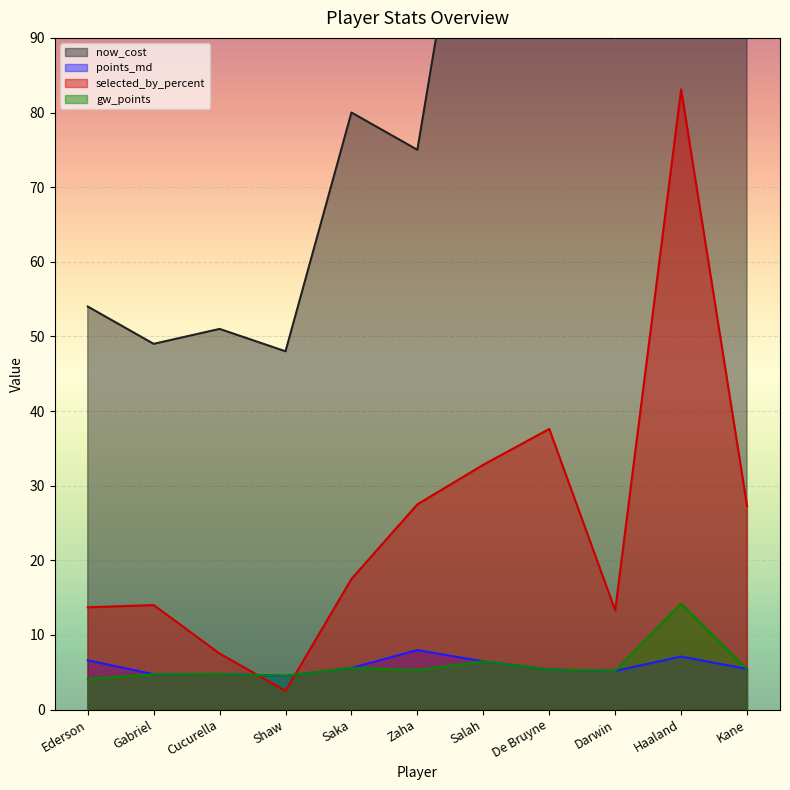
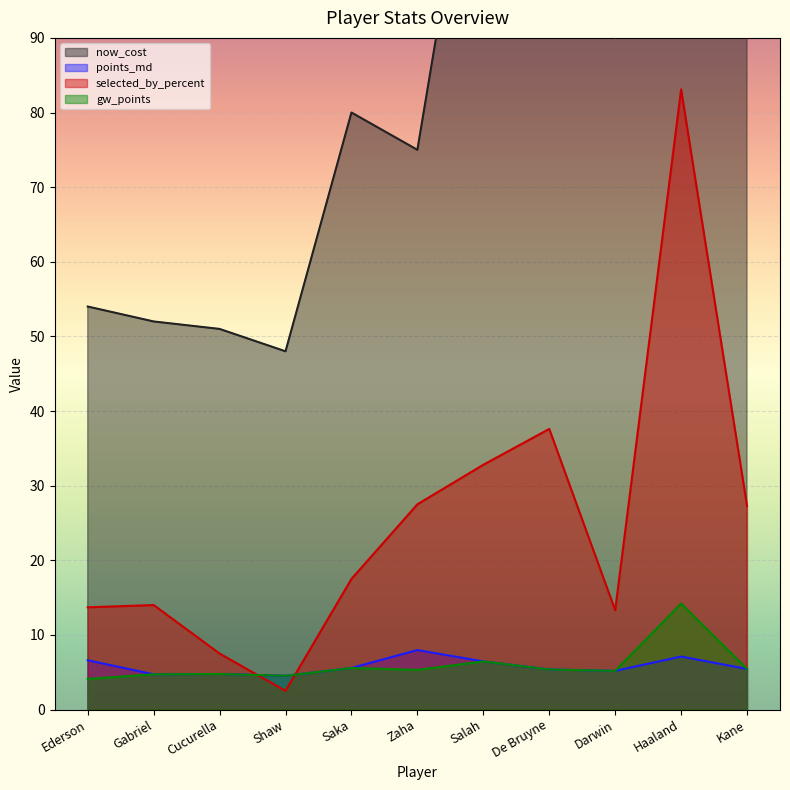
  {
    "now_cost": {
      "Ederson": 54,
-     "Gabriel": 49,
+     "Gabriel": 52,
      "Cucurella": 51,
      "Shaw": 48,
      "Saka": 80,
      "Zaha": 75,
      "Darwin": 90
    },
    "points_md": {
      "Ederson": 7,
      "Zaha": 8,
      "Haaland": 7
    },
    "selected_by_percent": {
      "Ederson": 14,
      "Gabriel": 14,
      "Cucurella": 8,
      "Shaw": 3,
      "Saka": 18,
      "Zaha": 28,
      "Salah": 33,
      "De Bruyne": 38,
      "Darwin": 13,
      "Haaland": 83,
      "Kane": 27
    },
    "gw_points": {
      "Ederson": 4,
      "Zaha": 5,
      "Haaland": 14
    }
  }
